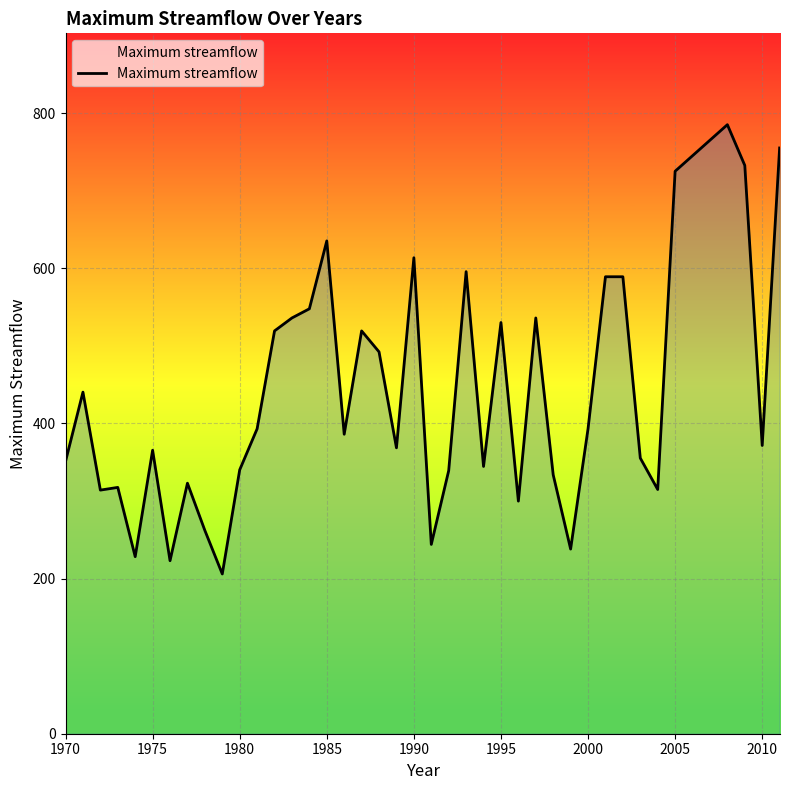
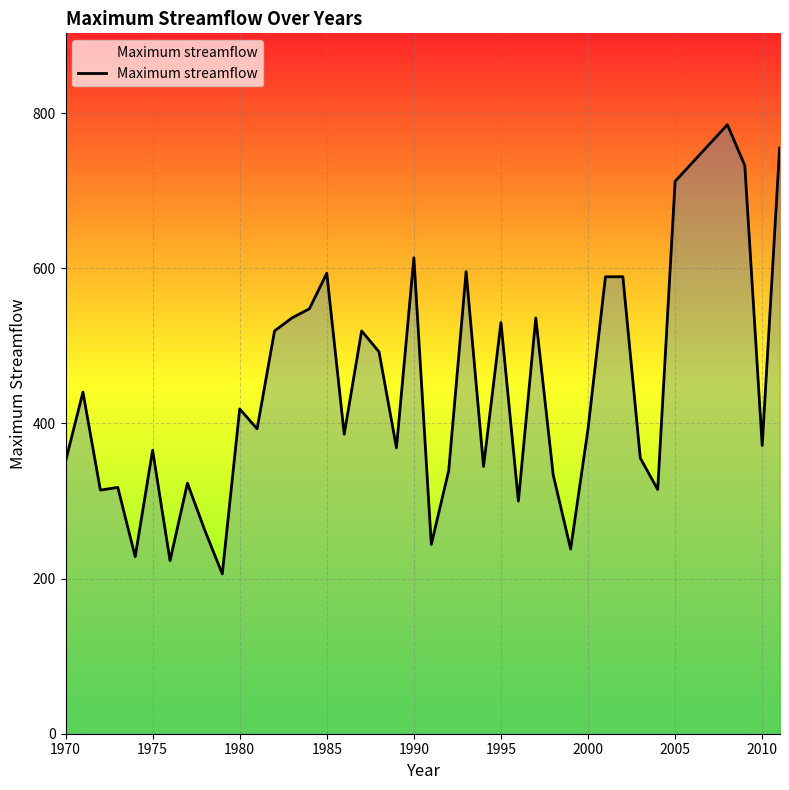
  {
    "1970": 350,
    "1975": 370,
-   "1980": 340,
-   "1985": 640,
+   "1980": 420,
+   "1985": 590,
    "1990": 610,
    "1995": 530,
    "2000": 390,
-   "2005": 730,
+   "2005": 710,
    "2010": 370
  }
